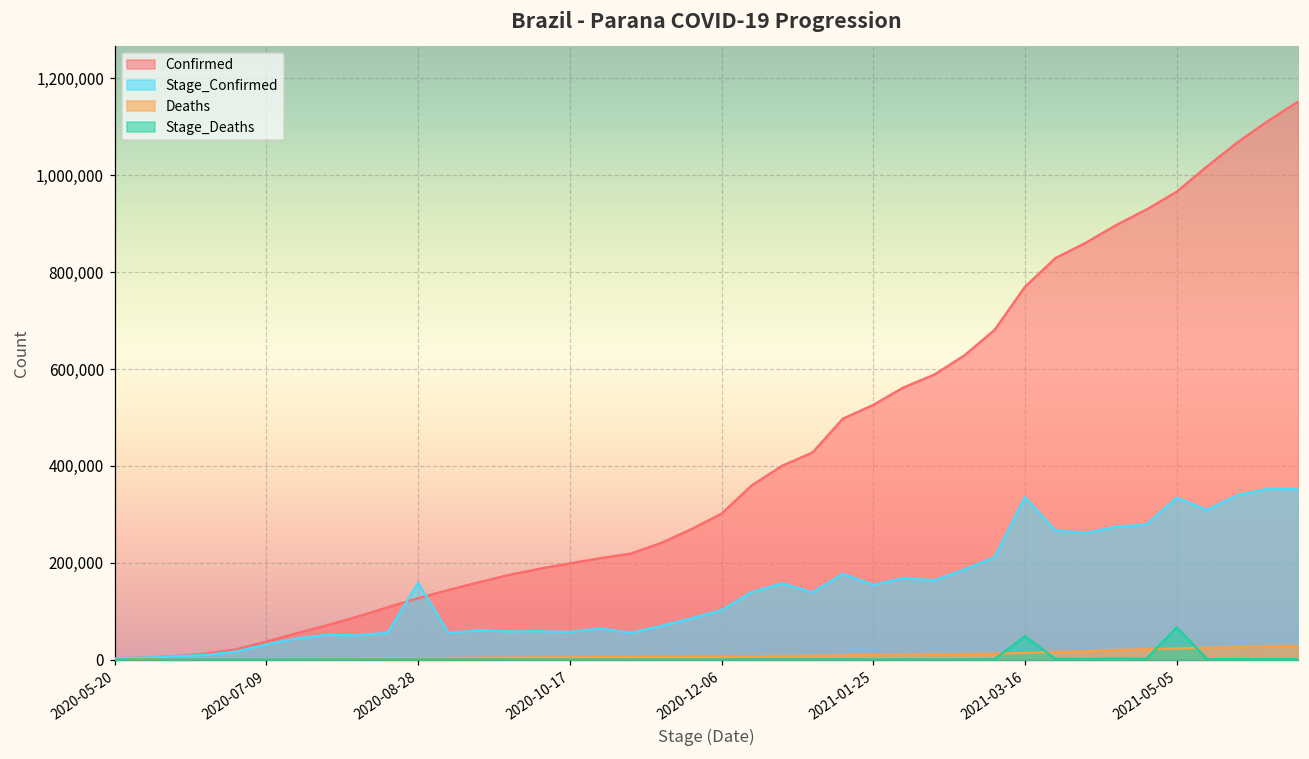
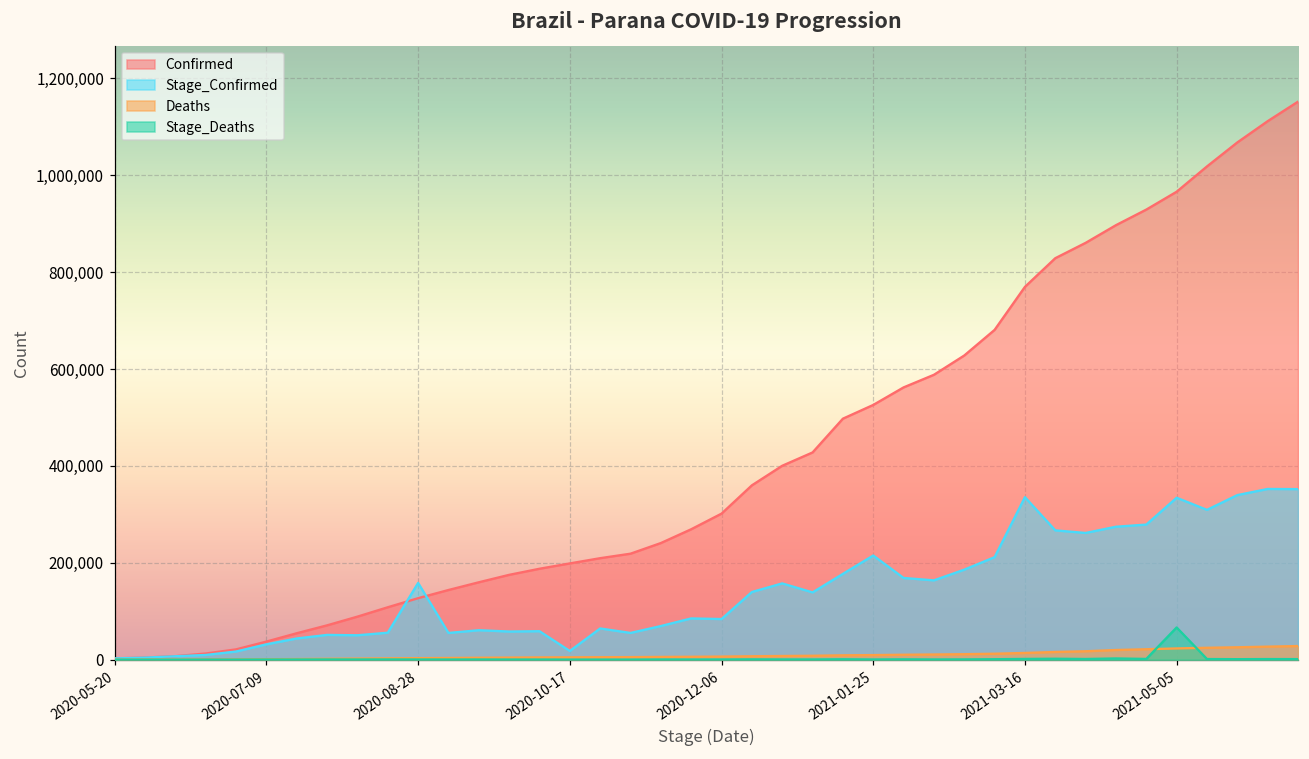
  {
    "Stage_Confirmed": {
      "2020-07-09": "30,000",
      "2020-08-28": "160,000",
-     "2020-10-17": "60,000",
-     "2020-12-06": "100,000",
-     "2021-01-25": "150,000",
+     "2020-10-17": "20,000",
+     "2020-12-06": "80,000",
+     "2021-01-25": "220,000",
      "2021-03-16": "340,000",
      "2021-05-05": "330,000"
    },
    "Stage_Deaths": {
      "2020-12-06": "0",
      "2021-01-25": "0",
-     "2021-03-16": "50,000",
+     "2021-03-16": "0",
      "2021-05-05": "70,000"
    }
  }
